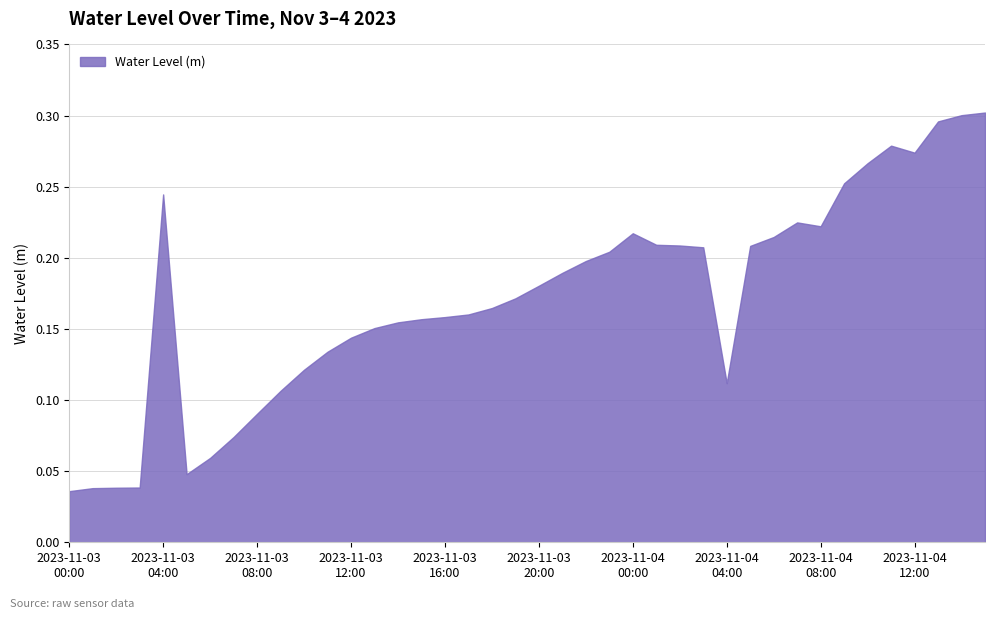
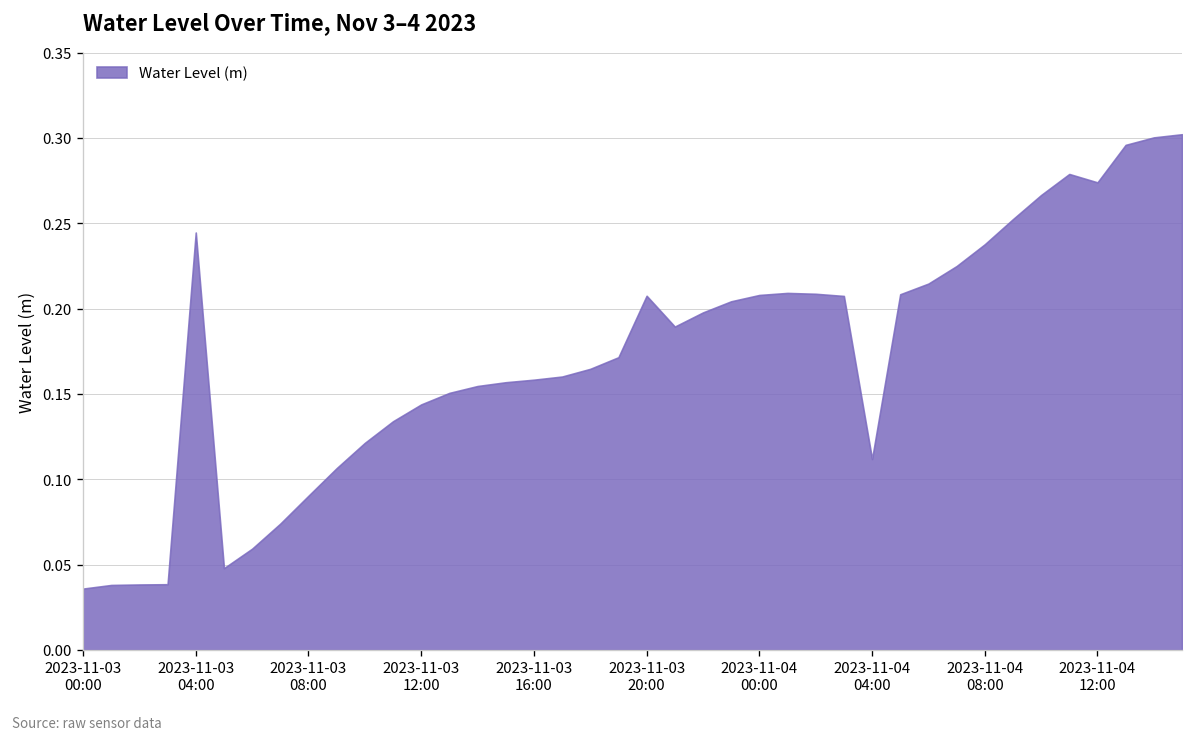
  {
    "2023-11-03 00:00": 0.036,
    "2023-11-03 04:00": 0.245,
    "2023-11-03 08:00": 0.090,
    "2023-11-03 12:00": 0.144,
    "2023-11-03 16:00": 0.158,
-   "2023-11-03 20:00": 0.180,
-   "2023-11-04 00:00": 0.217,
+   "2023-11-03 20:00": 0.207,
+   "2023-11-04 00:00": 0.208,
    "2023-11-04 04:00": 0.112,
-   "2023-11-04 08:00": 0.222,
+   "2023-11-04 08:00": 0.238,
    "2023-11-04 12:00": 0.274
  }
